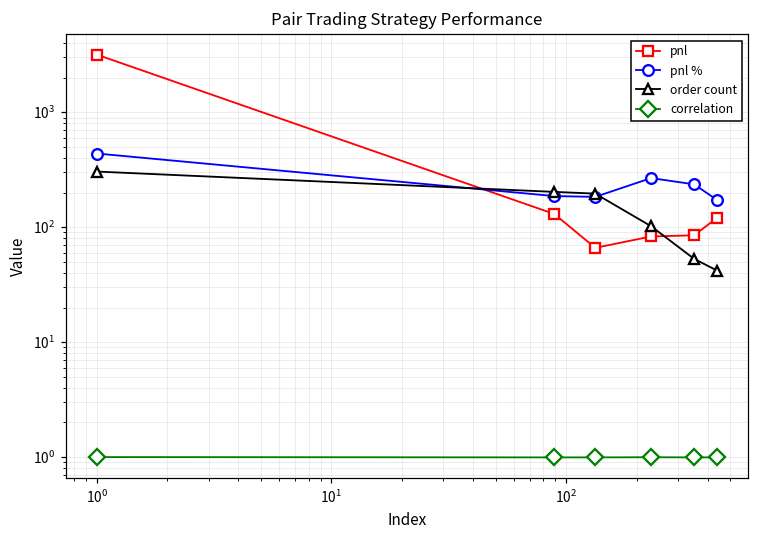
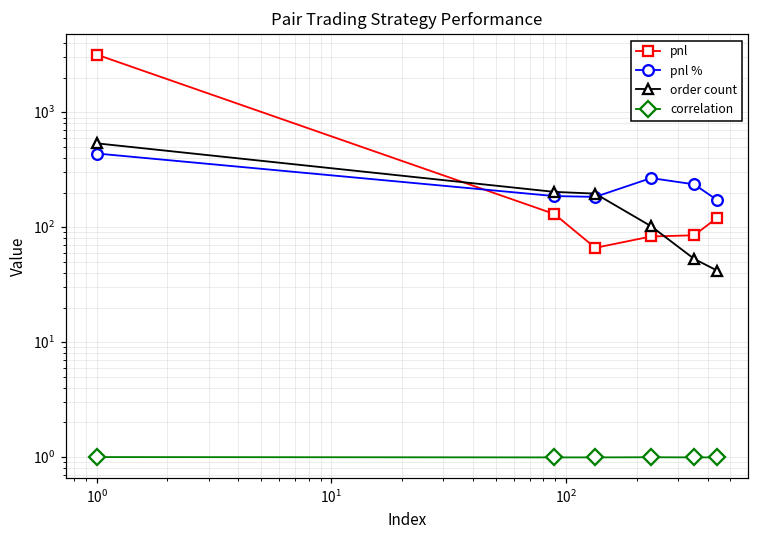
  {
    "pnl": {
      "10^0": 3200
    },
    "pnl %": {
      "10^0": 440
    },
    "order count": {
-     "10^0": 310
+     "10^0": 500
    },
    "correlation": {
      "10^0": 1
    }
  }
